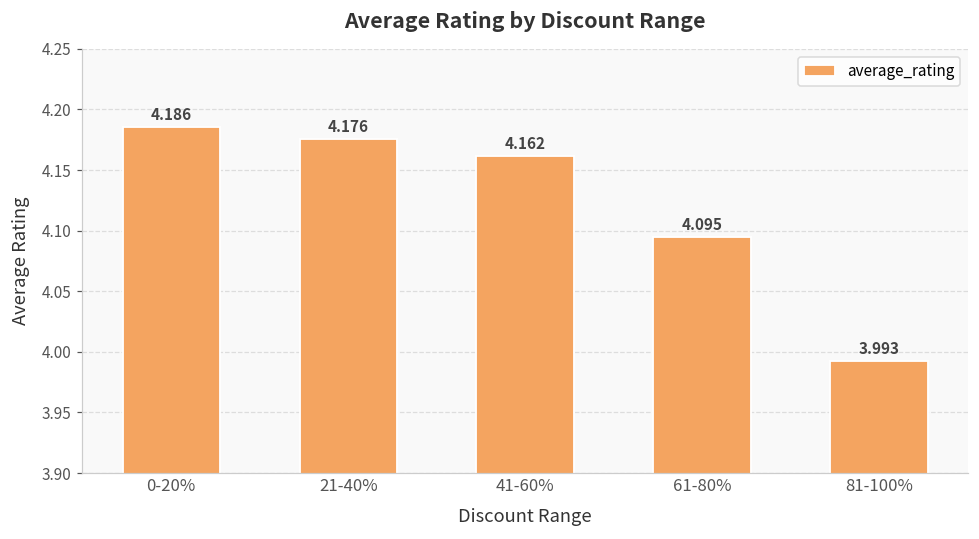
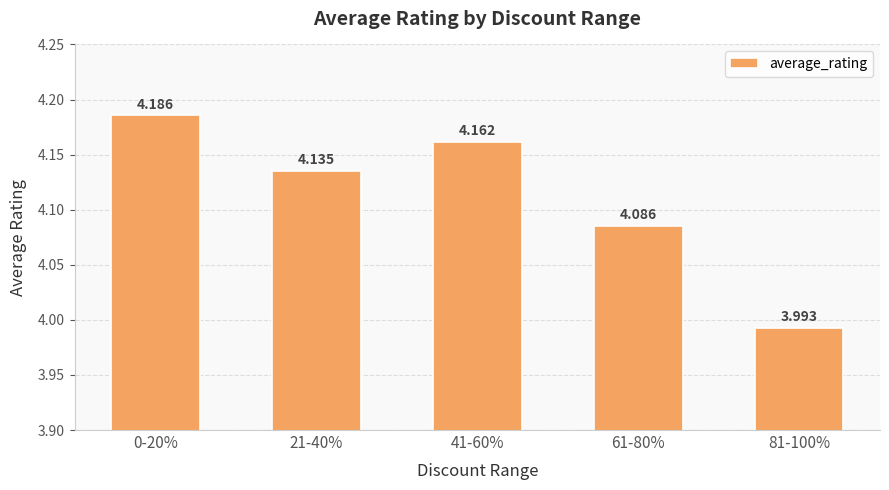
  {
    "0-20%": 4.186,
-   "21-40%": 4.176,
+   "21-40%": 4.135,
    "41-60%": 4.162,
-   "61-80%": 4.095,
+   "61-80%": 4.086,
    "81-100%": 3.993
  }
